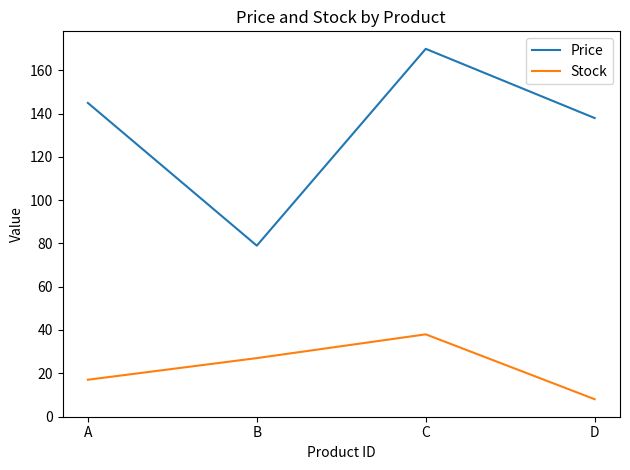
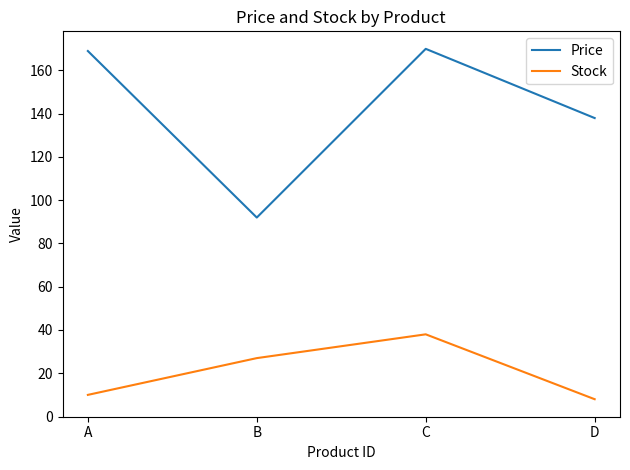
  {
    "Price": {
-     "A": 145,
-     "B": 79,
+     "A": 169,
+     "B": 92,
      "C": 170,
      "D": 138
    },
    "Stock": {
-     "A": 17,
+     "A": 10,
      "B": 27,
      "C": 38,
      "D": 8
    }
  }
